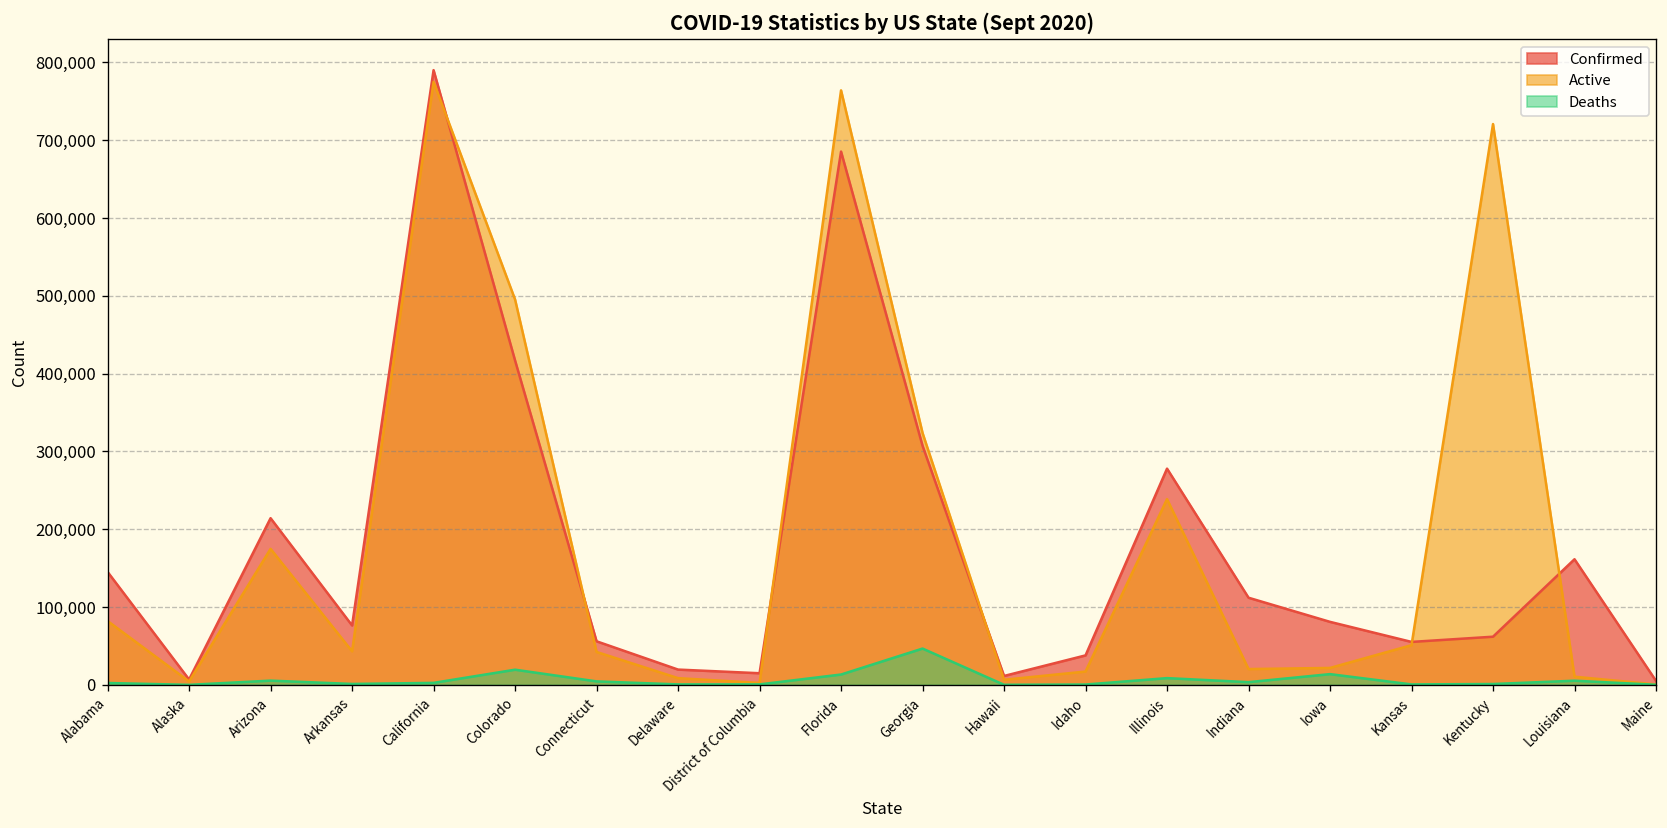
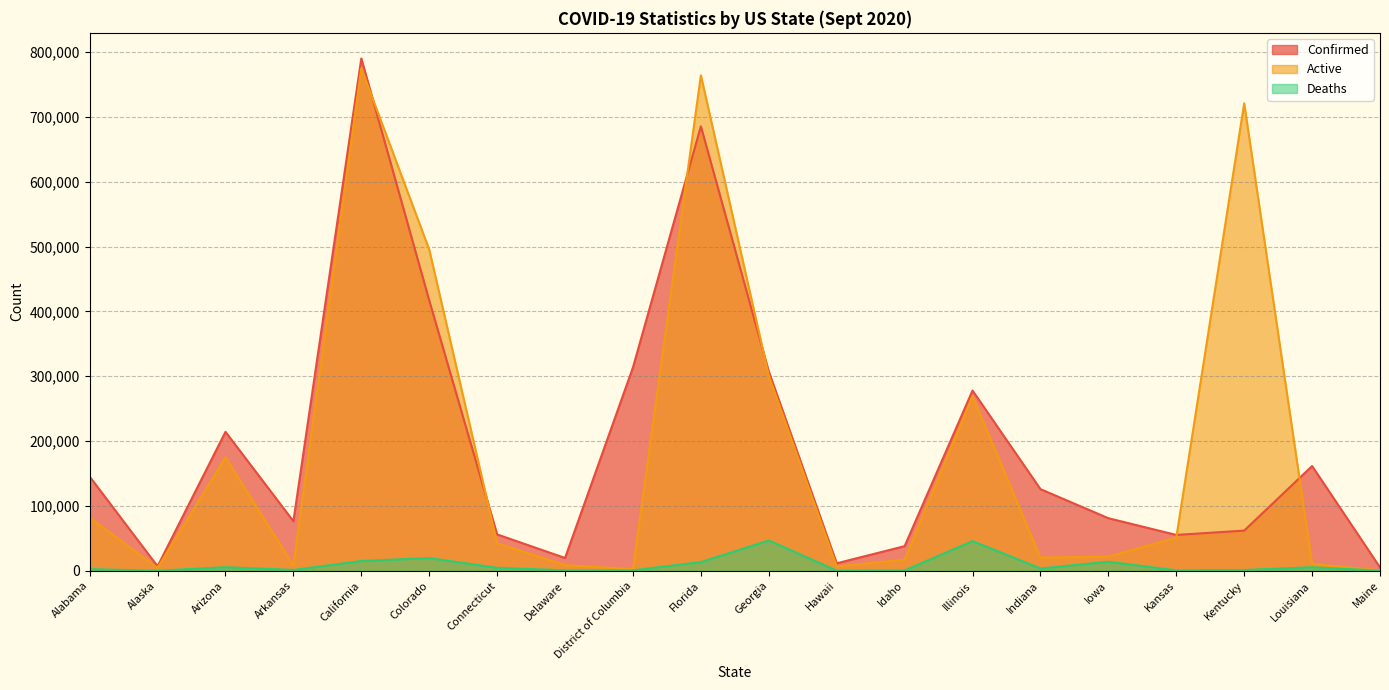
  {
    "Confirmed": {
      "Alabama": "150,000",
      "Arizona": "210,000",
      "Arkansas": "80,000",
      "California": "790,000",
      "Colorado": "420,000",
      "Connecticut": "60,000",
      "Delaware": "20,000",
-     "District of Columbia": "10,000",
+     "District of Columbia": "310,000",
      "Florida": "690,000",
      "Georgia": "310,000",
      "Hawaii": "10,000",
      "Idaho": "40,000",
      "Illinois": "280,000",
-     "Indiana": "110,000",
+     "Indiana": "130,000",
      "Iowa": "80,000",
      "Kansas": "60,000",
      "Kentucky": "60,000",
      "Louisiana": "160,000",
      "Maine": "10,000"
    },
    "Active": {
      "Alabama": "80,000",
      "Arizona": "170,000",
-     "Arkansas": "40,000",
+     "Arkansas": "10,000",
      "California": "780,000",
      "Colorado": "500,000",
      "Connecticut": "40,000",
      "Delaware": "10,000",
      "Florida": "760,000",
-     "Georgia": "320,000",
+     "Georgia": "300,000",
      "Hawaii": "10,000",
      "Idaho": "20,000",
-     "Illinois": "240,000",
+     "Illinois": "270,000",
      "Indiana": "20,000",
      "Iowa": "20,000",
      "Kansas": "50,000",
      "Kentucky": "720,000",
      "Louisiana": "10,000"
    },
    "Deaths": {
      "Alabama": "0",
      "Alaska": "0",
      "Arizona": "10,000",
      "Arkansas": "0",
-     "California": "0",
+     "California": "20,000",
      "Colorado": "20,000",
      "Connecticut": "0",
      "Delaware": "0",
      "Florida": "10,000",
      "Georgia": "50,000",
      "Hawaii": "0",
      "Idaho": "0",
-     "Illinois": "10,000",
+     "Illinois": "50,000",
      "Indiana": "0",
      "Iowa": "10,000",
      "Kansas": "0",
      "Kentucky": "0",
      "Louisiana": "10,000"
    }
  }
